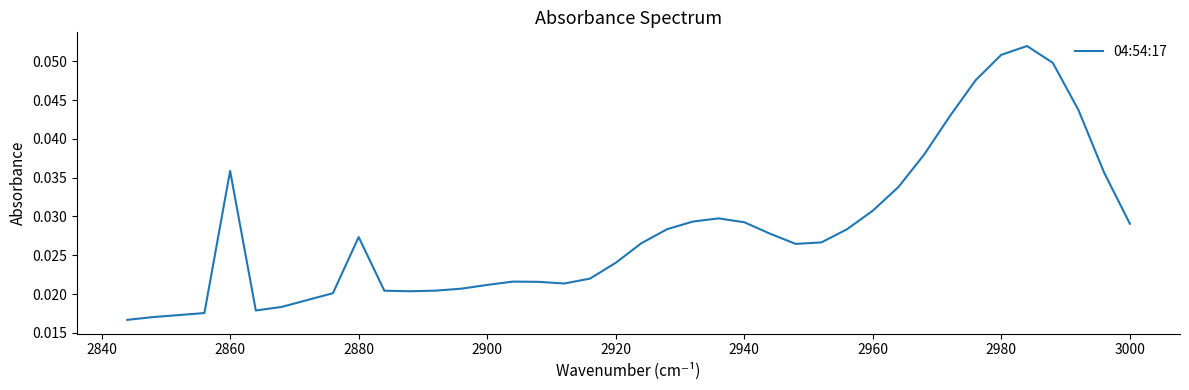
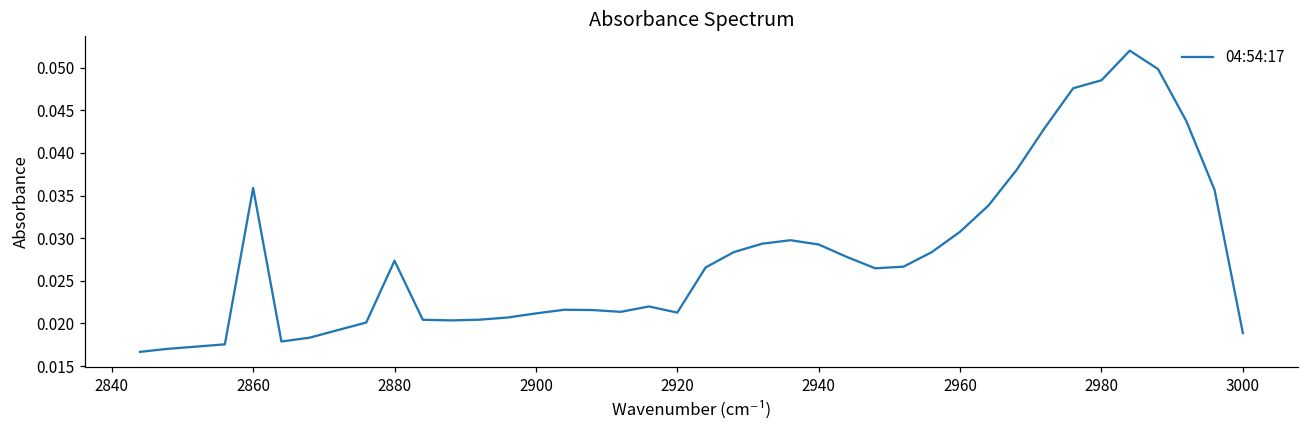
  {
    "2860": 0.036,
    "2880": 0.027,
    "2900": 0.021,
-   "2920": 0.024,
+   "2920": 0.021,
    "2940": 0.029,
    "2960": 0.031,
-   "2980": 0.051,
-   "3000": 0.029
+   "2980": 0.049,
+   "3000": 0.019
  }
